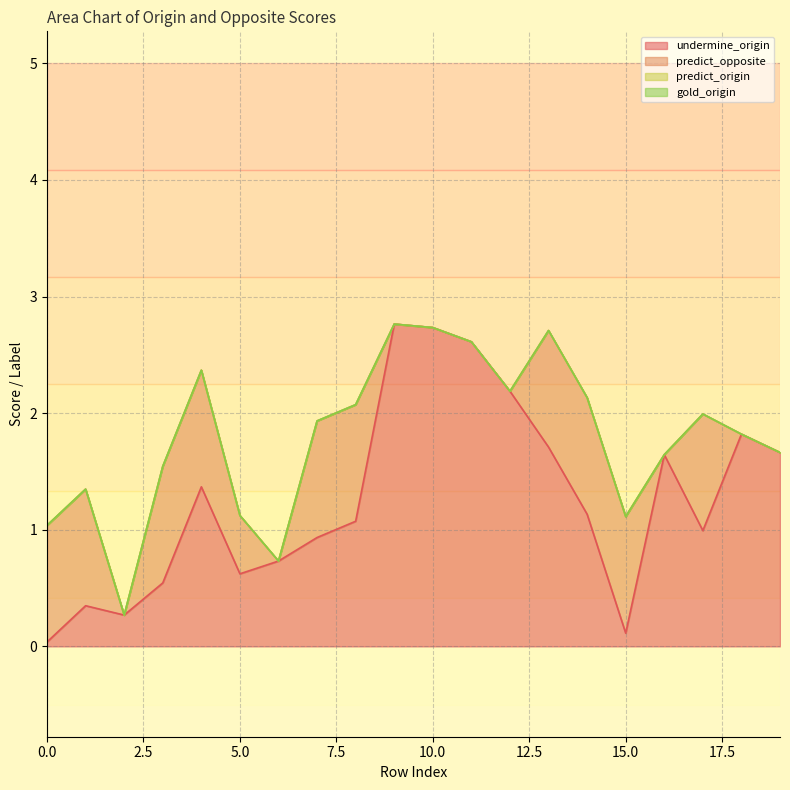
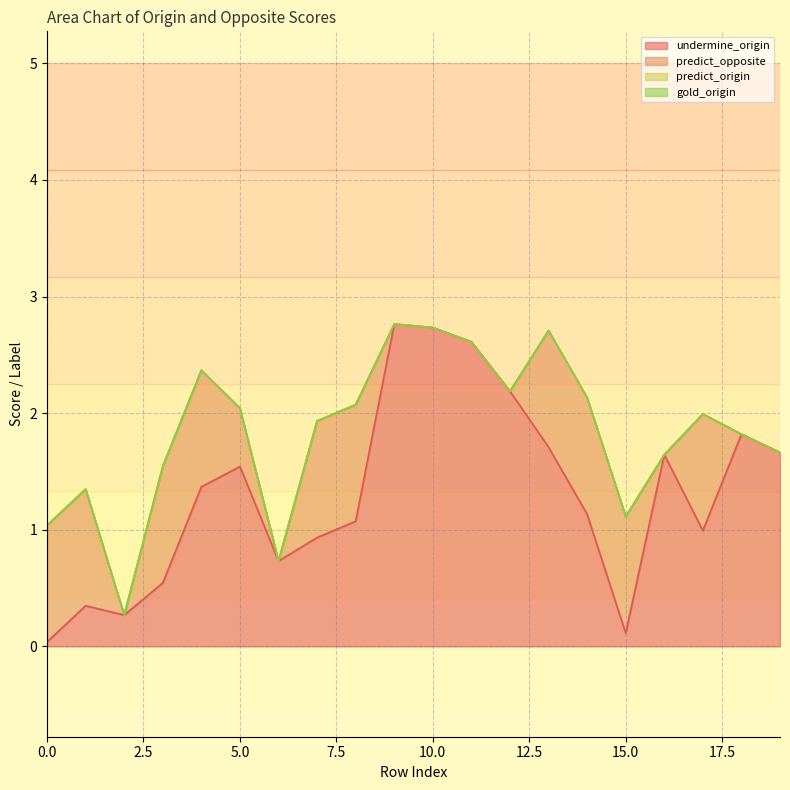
  {
    "undermine_origin": {
      "0.0": 0.04,
-     "5.0": 0.62,
+     "5.0": 1.54,
      "15.0": 0.11
    }
  }
